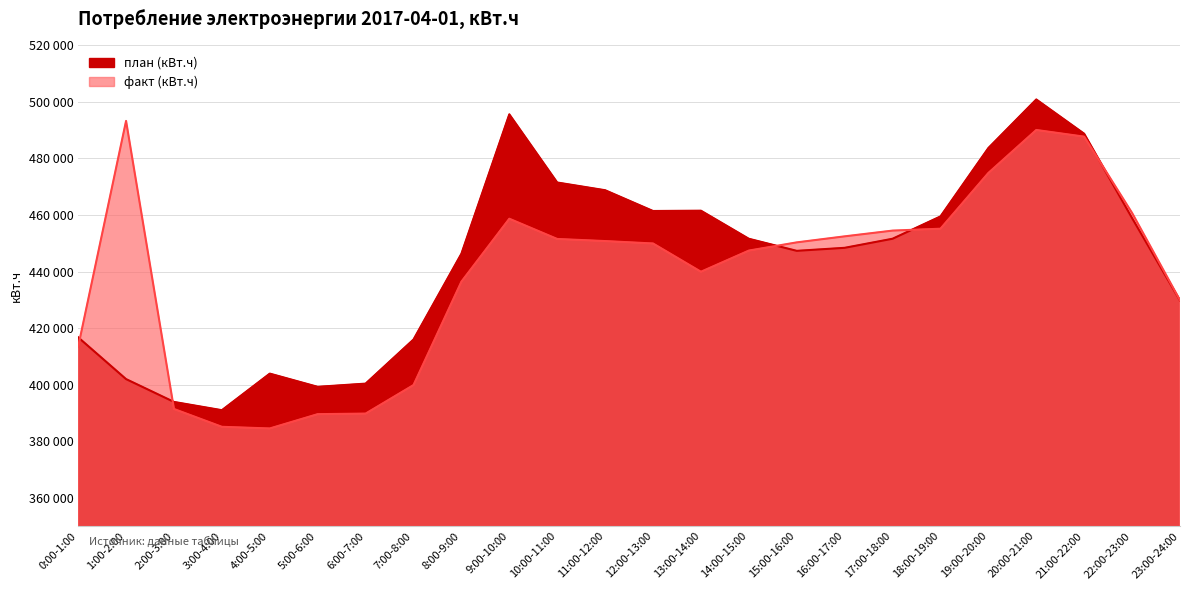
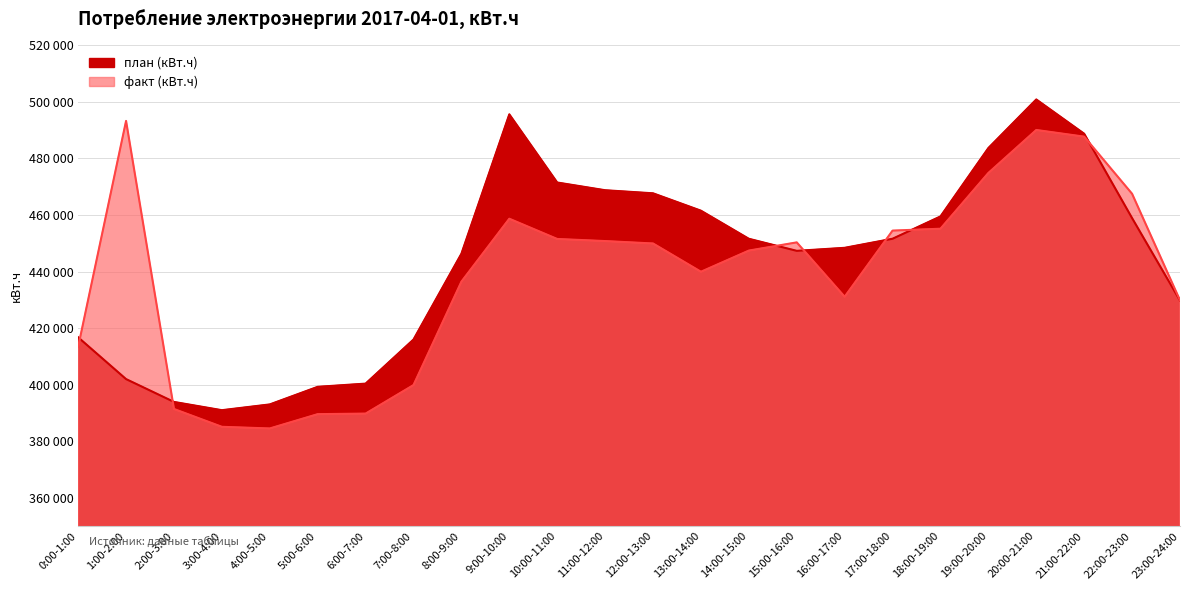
  {
    "план (кВт.ч)": {
      "0:00-1:00": 417000,
      "1:00-2:00": 402000,
      "2:00-3:00": 394000,
      "3:00-4:00": 391000,
-     "4:00-5:00": 404000,
+     "4:00-5:00": 393000,
      "5:00-6:00": 399000,
      "6:00-7:00": 400000,
      "7:00-8:00": 416000,
      "8:00-9:00": 446000,
      "9:00-10:00": 496000,
      "10:00-11:00": 472000,
      "11:00-12:00": 469000,
-     "12:00-13:00": 461000,
+     "12:00-13:00": 468000,
      "13:00-14:00": 462000,
      "14:00-15:00": 452000,
      "15:00-16:00": 447000,
      "16:00-17:00": 448000,
      "17:00-18:00": 452000,
      "18:00-19:00": 460000,
      "19:00-20:00": 484000,
      "20:00-21:00": 501000,
      "21:00-22:00": 489000,
      "22:00-23:00": 459000
    },
    "факт (кВт.ч)": {
      "0:00-1:00": 413000,
      "1:00-2:00": 493000,
      "2:00-3:00": 391000,
      "3:00-4:00": 385000,
      "4:00-5:00": 385000,
      "5:00-6:00": 390000,
      "6:00-7:00": 390000,
      "7:00-8:00": 400000,
      "8:00-9:00": 436000,
      "9:00-10:00": 459000,
      "10:00-11:00": 452000,
      "11:00-12:00": 451000,
      "12:00-13:00": 450000,
      "13:00-14:00": 440000,
      "14:00-15:00": 447000,
      "15:00-16:00": 450000,
-     "16:00-17:00": 452000,
+     "16:00-17:00": 431000,
      "17:00-18:00": 454000,
      "18:00-19:00": 455000,
      "19:00-20:00": 475000,
      "20:00-21:00": 490000,
      "21:00-22:00": 488000,
-     "22:00-23:00": 461000
+     "22:00-23:00": 468000
    }
  }
